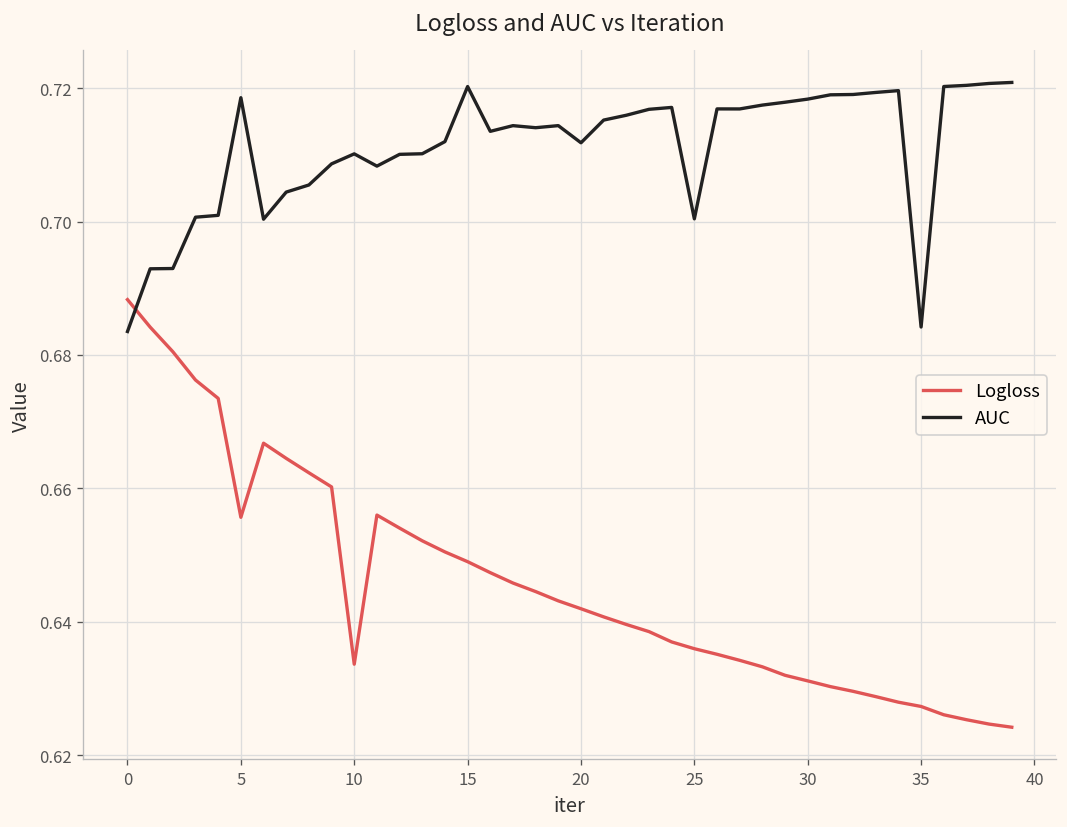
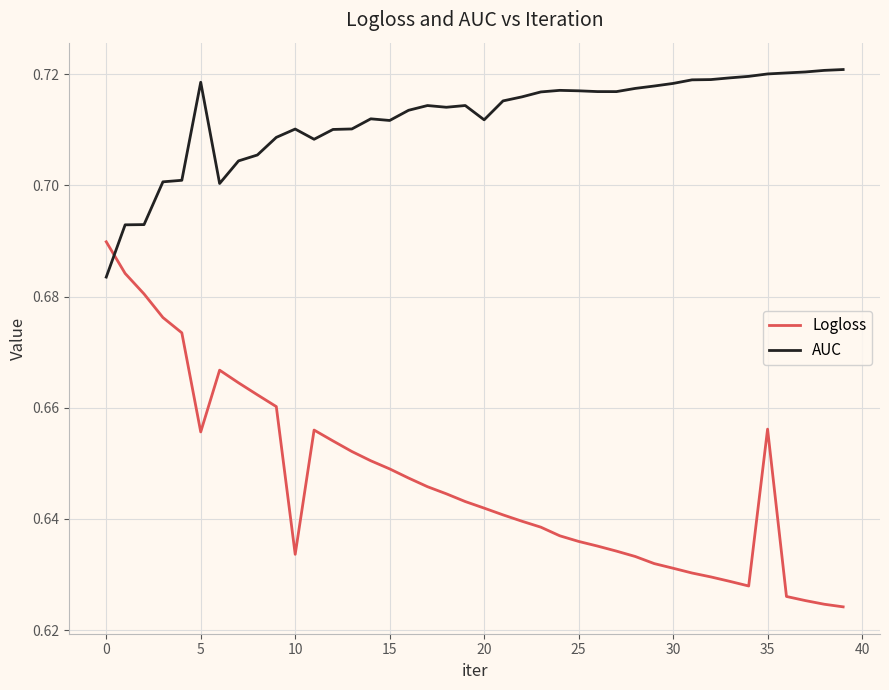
  {
    "Logloss": {
-     "0": 0.688,
+     "0": 0.690,
      "5": 0.656,
      "10": 0.634,
      "15": 0.649,
      "20": 0.642,
      "25": 0.636,
      "30": 0.631,
-     "35": 0.627
+     "35": 0.656
    },
    "AUC": {
      "0": 0.684,
      "5": 0.719,
      "10": 0.710,
-     "15": 0.720,
+     "15": 0.712,
      "20": 0.712,
-     "25": 0.700,
+     "25": 0.717,
      "30": 0.718,
-     "35": 0.684
+     "35": 0.720
    }
  }
